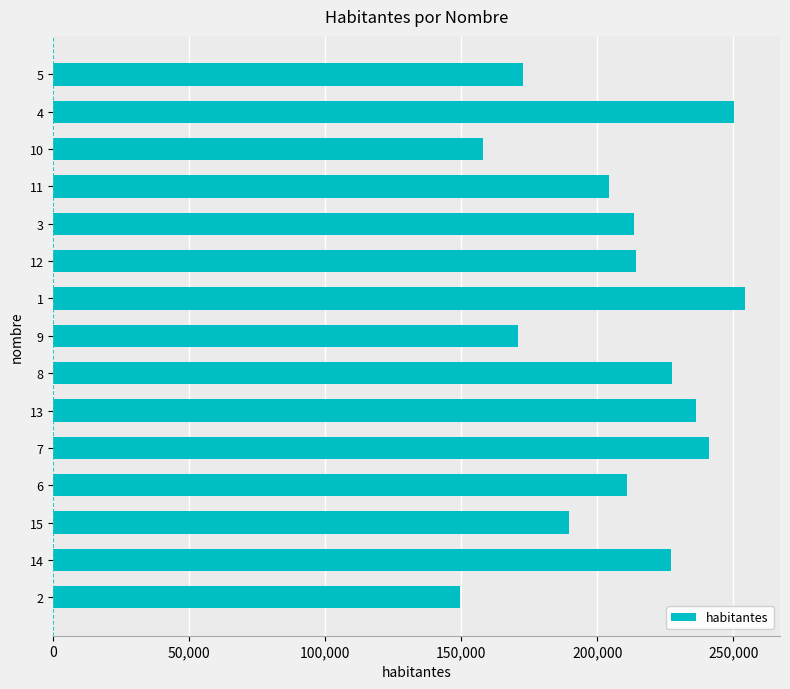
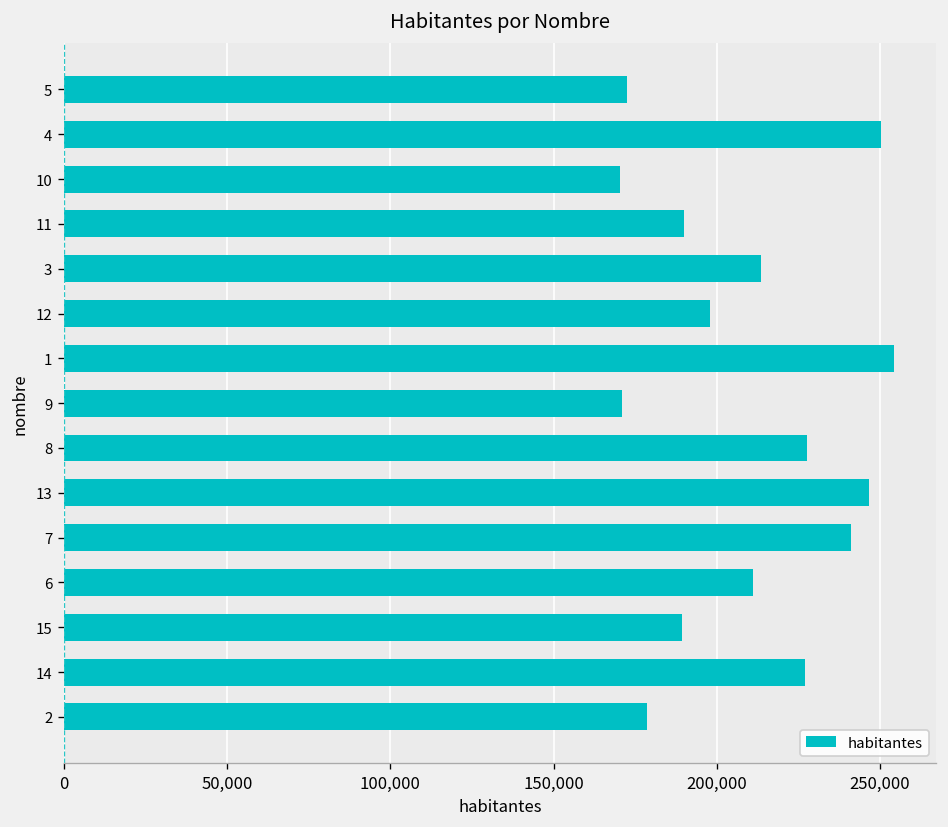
  {
    "5": "173,000",
    "4": "250,000",
-   "10": "158,000",
-   "11": "204,000",
+   "10": "170,000",
+   "11": "190,000",
    "3": "214,000",
-   "12": "214,000",
+   "12": "198,000",
    "1": "254,000",
    "9": "171,000",
    "8": "227,000",
-   "13": "236,000",
+   "13": "246,000",
    "7": "241,000",
    "6": "211,000",
    "15": "189,000",
    "14": "227,000",
-   "2": "150,000"
+   "2": "179,000"
  }
